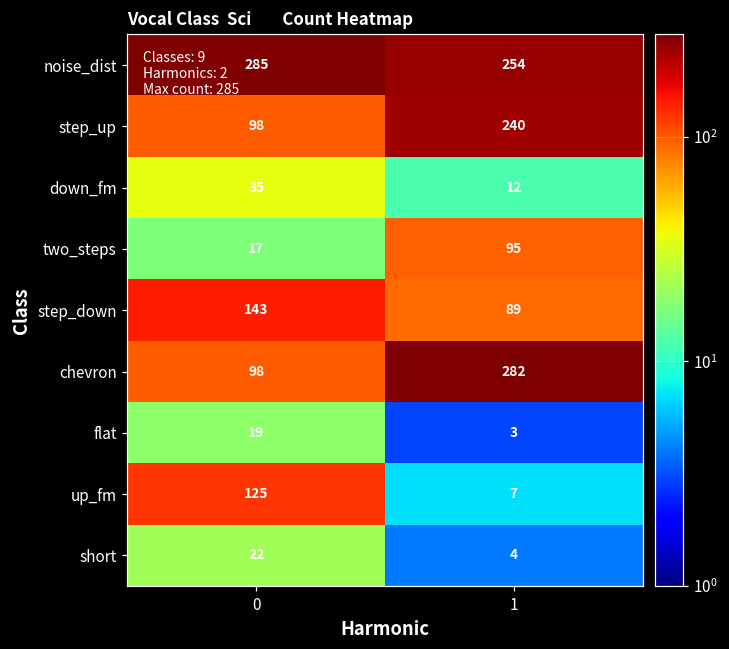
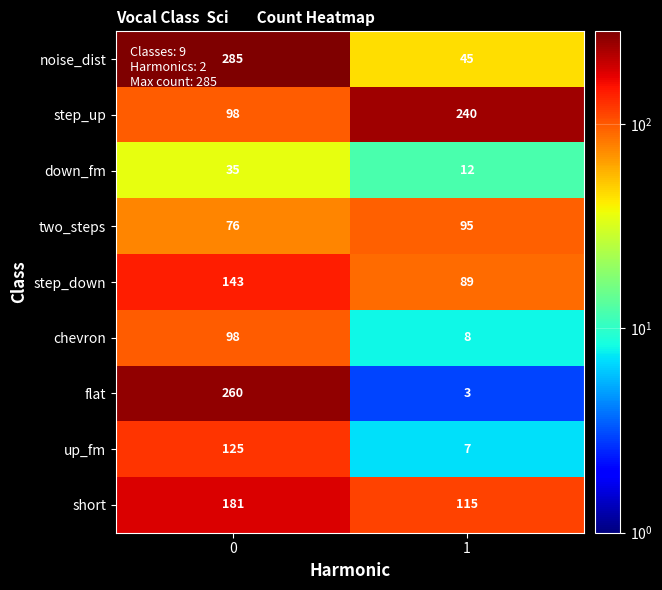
  {
    "noise_dist": {
-     "1": 254
+     "1": 45
    },
    "step_up": {
      "0": 98,
      "1": 240
    },
    "down_fm": {
      "0": 35,
      "1": 12
    },
    "two_steps": {
-     "0": 17,
+     "0": 76,
      "1": 95
    },
    "step_down": {
      "0": 143,
      "1": 89
    },
    "chevron": {
      "0": 98,
-     "1": 282
+     "1": 8
    },
    "flat": {
-     "0": 19,
+     "0": 260,
      "1": 3
    },
    "up_fm": {
      "0": 125,
      "1": 7
    },
    "short": {
-     "0": 22,
-     "1": 4
+     "0": 181,
+     "1": 115
    }
  }
